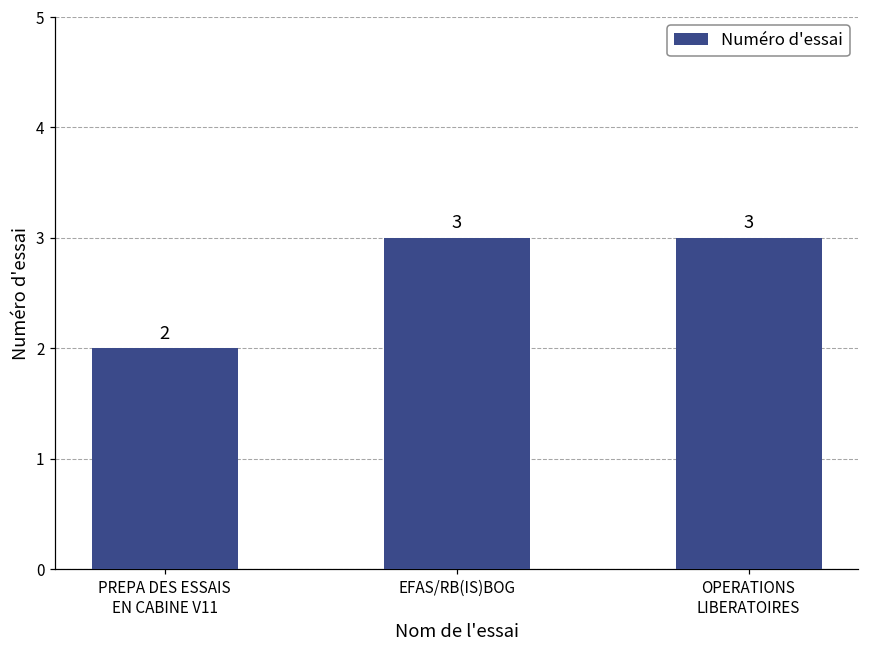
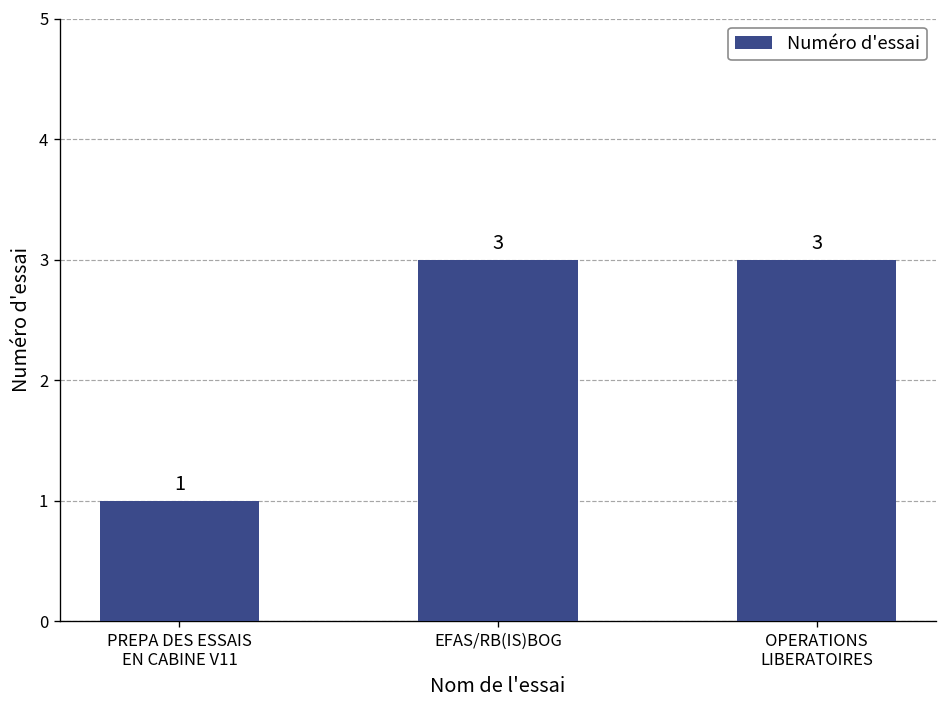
  {
-   "PREPA DES ESSAIS EN CABINE V11": 2,
+   "PREPA DES ESSAIS EN CABINE V11": 1,
    "EFAS/RB(IS)BOG": 3,
    "OPERATIONS LIBERATOIRES": 3
  }
